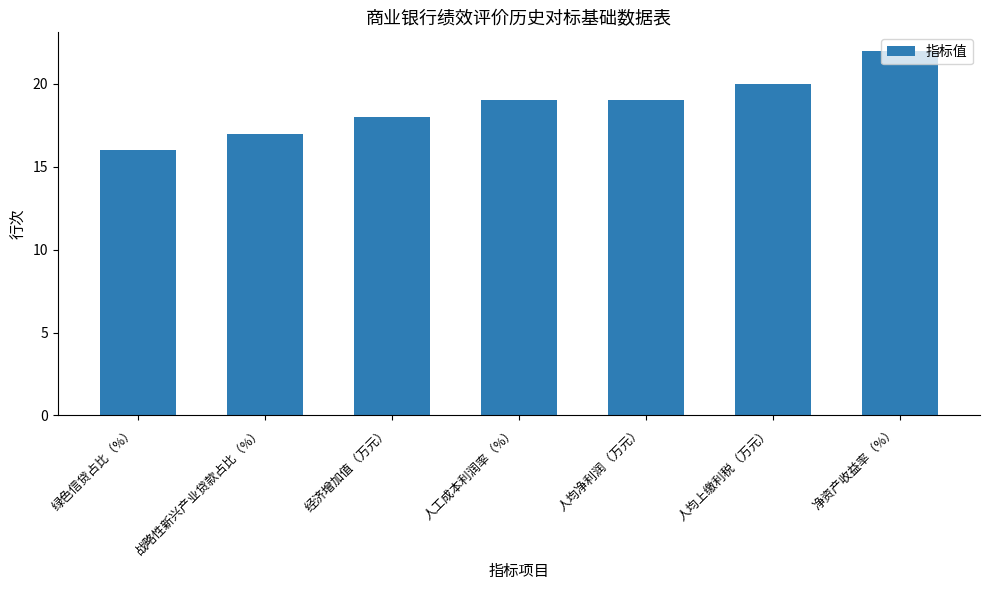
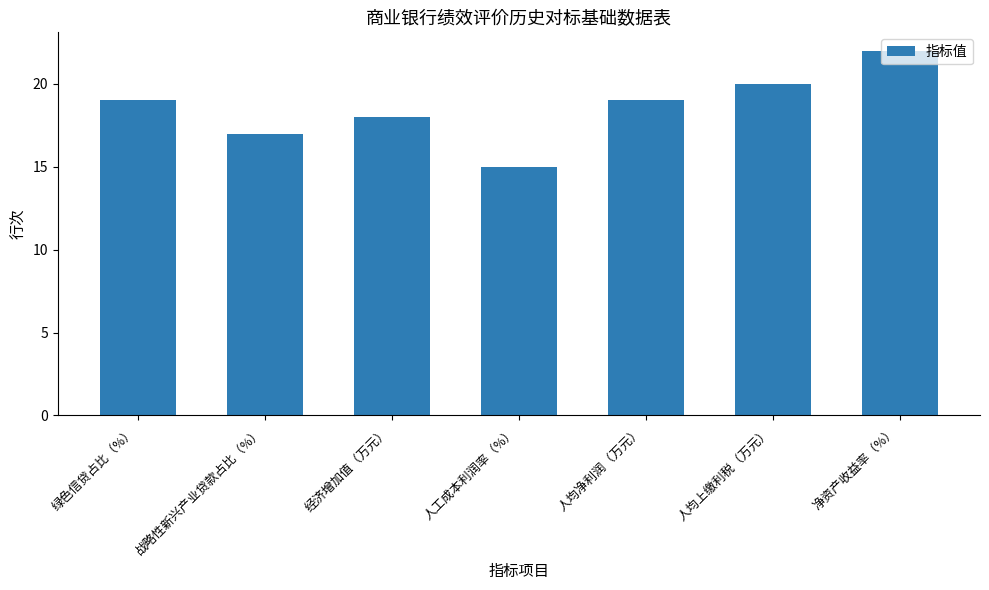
  {
-   "绿色信贷占比（%）": 16,
+   "绿色信贷占比（%）": 19,
    "战略性新兴产业贷款占比（%）": 17,
    "经济增加值（万元）": 18,
-   "人工成本利润率（%）": 19,
+   "人工成本利润率（%）": 15,
    "人均净利润（万元）": 19,
    "人均上缴利税（万元）": 20
  }
